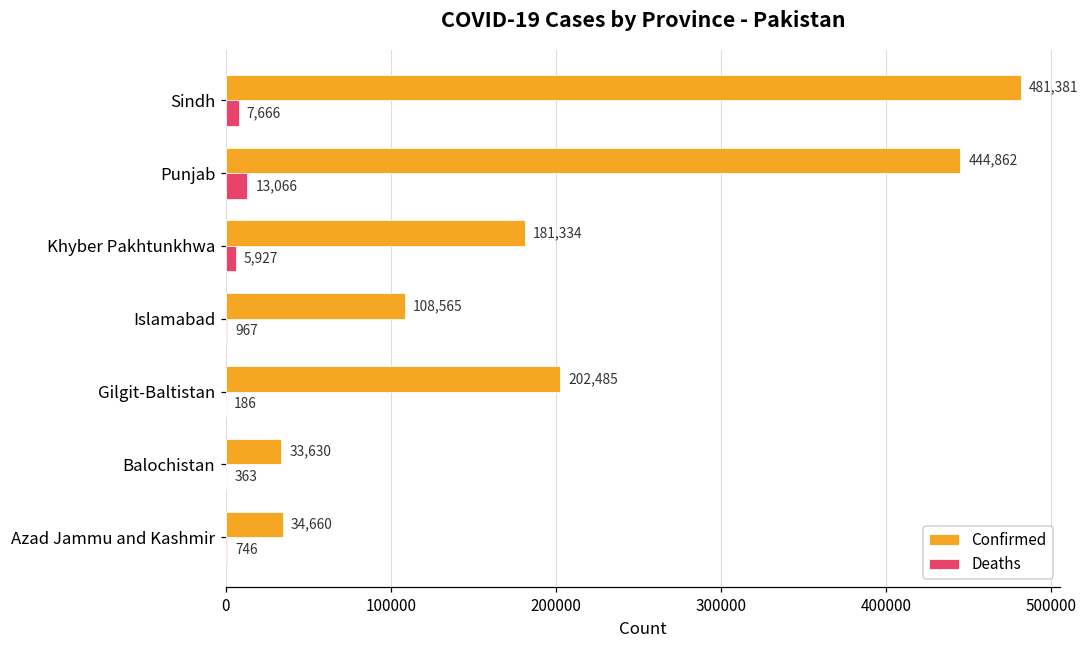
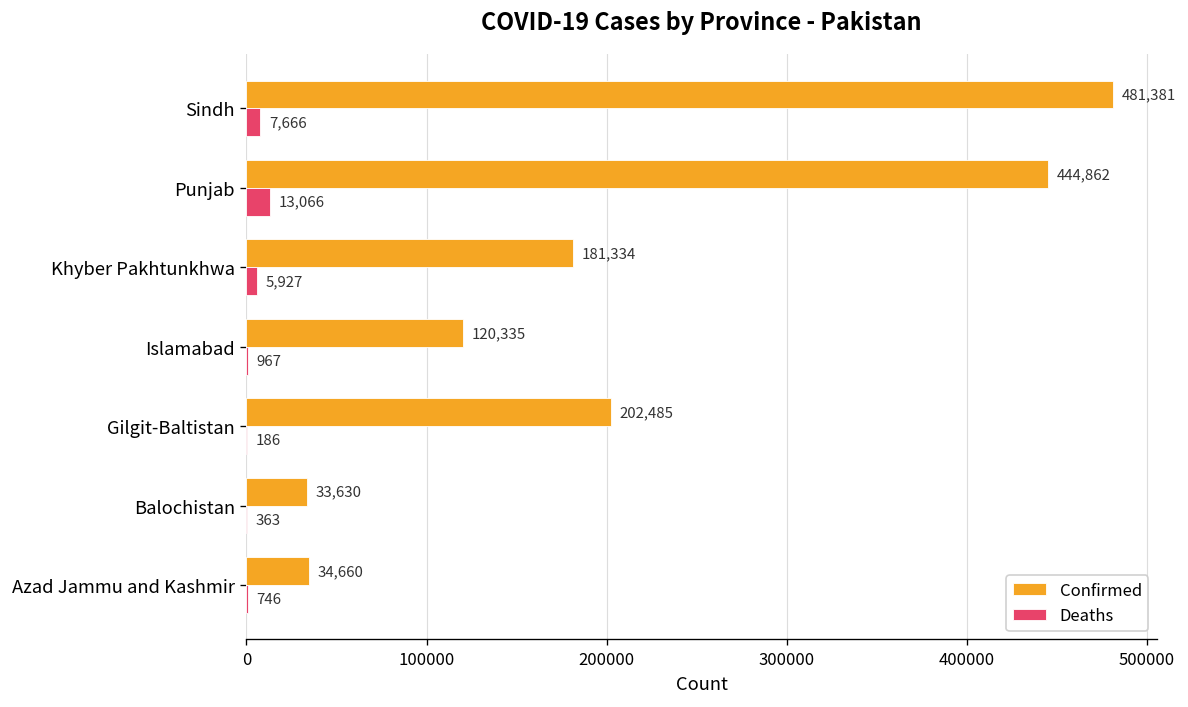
  {
    "Confirmed": {
      "Sindh": "481,381",
      "Punjab": "444,862",
      "Khyber Pakhtunkhwa": "181,334",
-     "Islamabad": "108,565",
+     "Islamabad": "120,335",
      "Gilgit-Baltistan": "202,485",
      "Balochistan": "33,630",
      "Azad Jammu and Kashmir": "34,660"
    },
    "Deaths": {
      "Sindh": "7,666",
      "Punjab": "13,066",
      "Khyber Pakhtunkhwa": "5,927",
      "Islamabad": "967",
      "Gilgit-Baltistan": "186",
      "Balochistan": "363",
      "Azad Jammu and Kashmir": "746"
    }
  }
